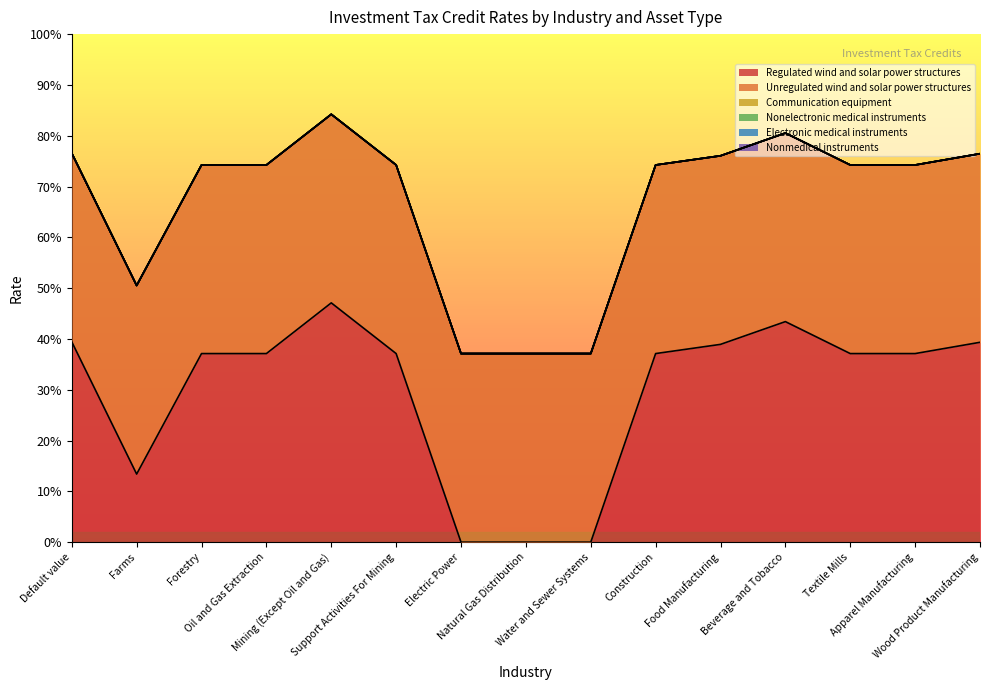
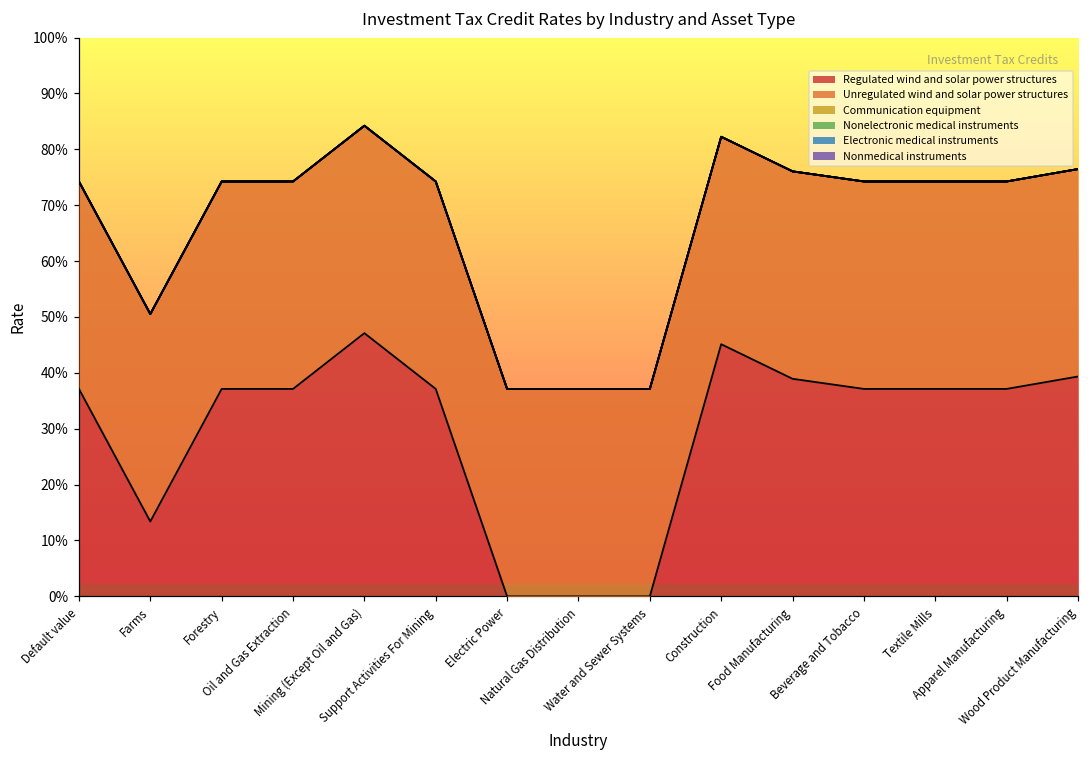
  {
    "Regulated wind and solar power structures": {
-     "Default value": "39%",
+     "Default value": "37%",
      "Farms": "13%",
      "Forestry": "37%",
      "Oil and Gas Extraction": "37%",
      "Mining (Except Oil and Gas)": "47%",
      "Support Activities For Mining": "37%",
-     "Construction": "37%",
+     "Construction": "45%",
      "Food Manufacturing": "39%",
-     "Beverage and Tobacco": "43%",
+     "Beverage and Tobacco": "37%",
      "Textile Mills": "37%",
      "Apparel Manufacturing": "37%",
      "Wood Product Manufacturing": "39%"
    }
  }
